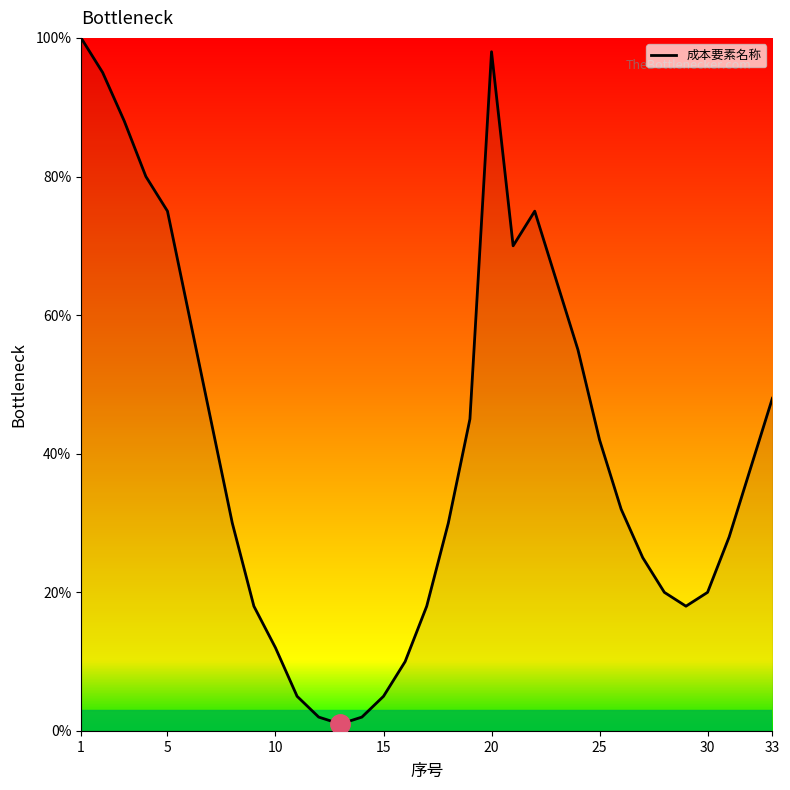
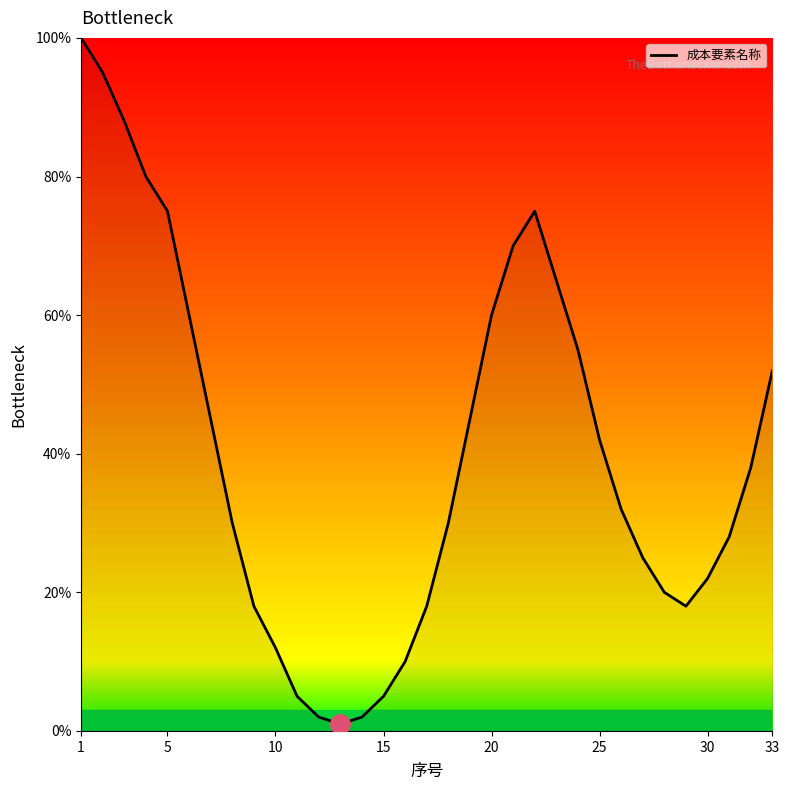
  {
    "成本要素名称": {
      "1": "100%",
      "5": "75%",
      "10": "12%",
      "15": "5%",
-     "20": "98%",
+     "20": "60%",
      "25": "42%",
-     "30": "20%",
-     "33": "48%"
+     "30": "22%",
+     "33": "52%"
    }
  }
